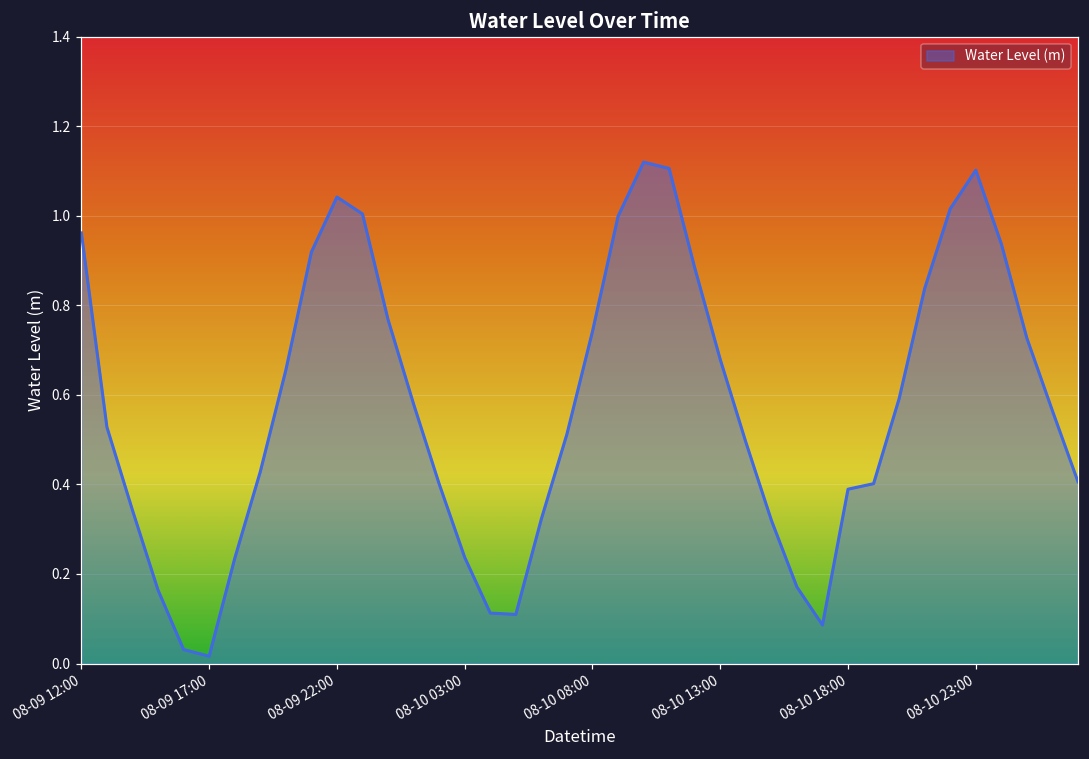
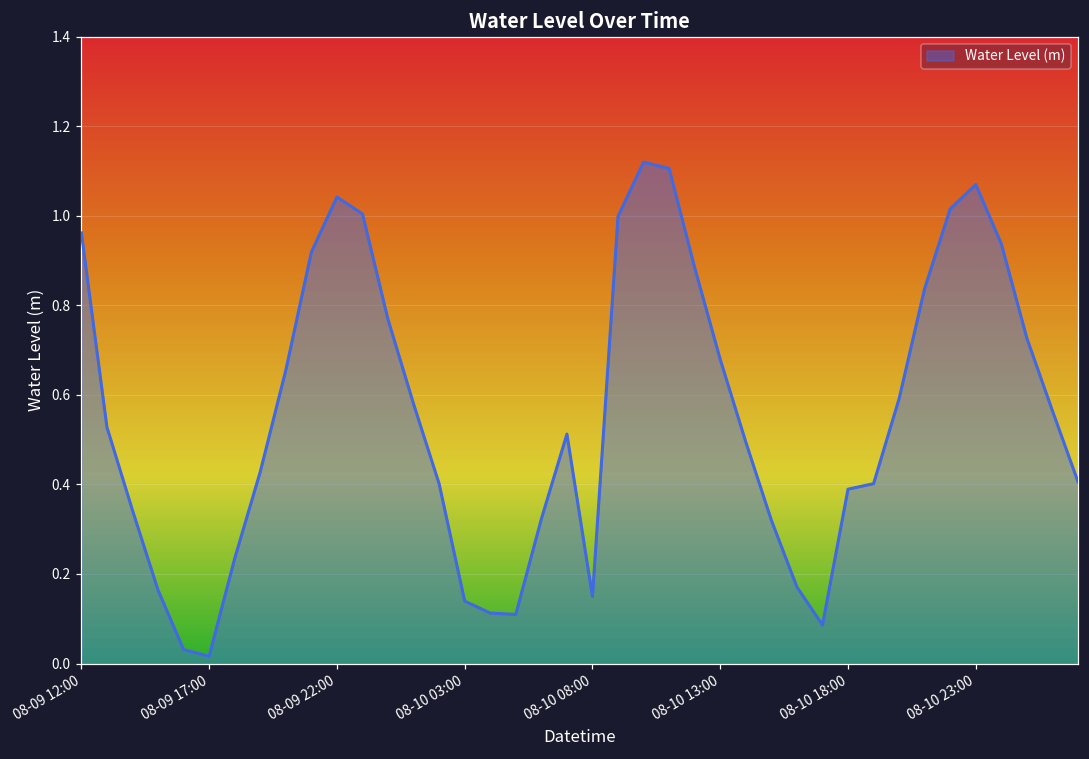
  {
    "08-09 12:00": 0.96,
    "08-09 17:00": 0.02,
    "08-09 22:00": 1.04,
-   "08-10 03:00": 0.24,
-   "08-10 08:00": 0.74,
+   "08-10 03:00": 0.14,
+   "08-10 08:00": 0.15,
    "08-10 13:00": 0.68,
    "08-10 18:00": 0.39,
-   "08-10 23:00": 1.10
+   "08-10 23:00": 1.07
  }
